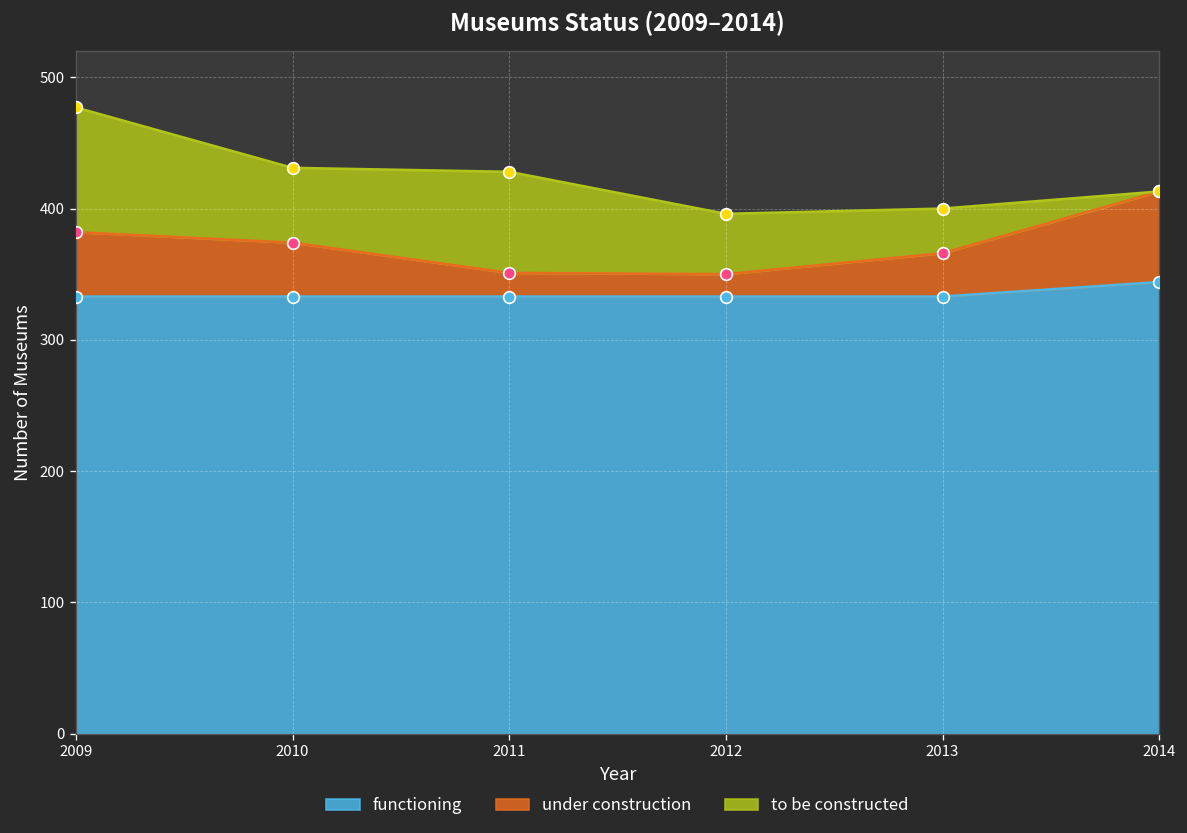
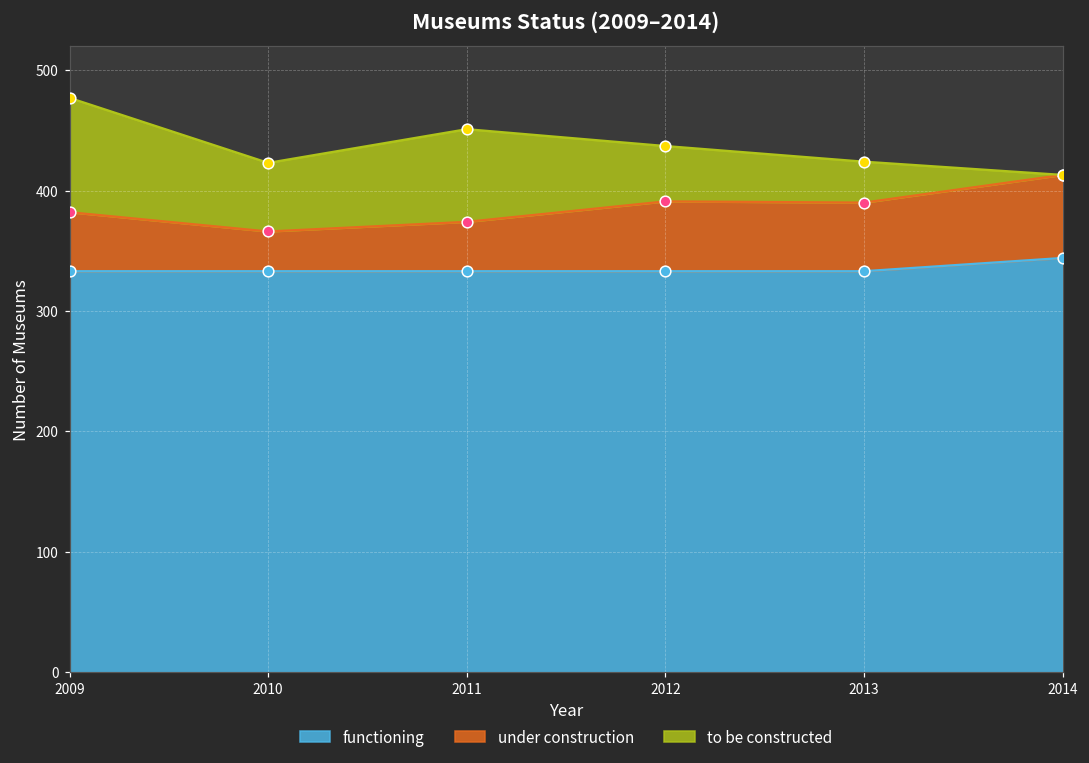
  {
    "functioning": {
      "2009": 333,
      "2010": 333,
      "2011": 333,
      "2012": 333,
      "2013": 333,
      "2014": 344
    },
    "under construction": {
      "2009": 49,
-     "2010": 41,
-     "2011": 18,
-     "2012": 17,
-     "2013": 33
+     "2010": 33,
+     "2011": 41,
+     "2012": 58,
+     "2013": 57
    },
    "to be constructed": {
      "2009": 95,
      "2010": 57,
      "2011": 77,
      "2012": 46,
      "2013": 34
    }
  }
